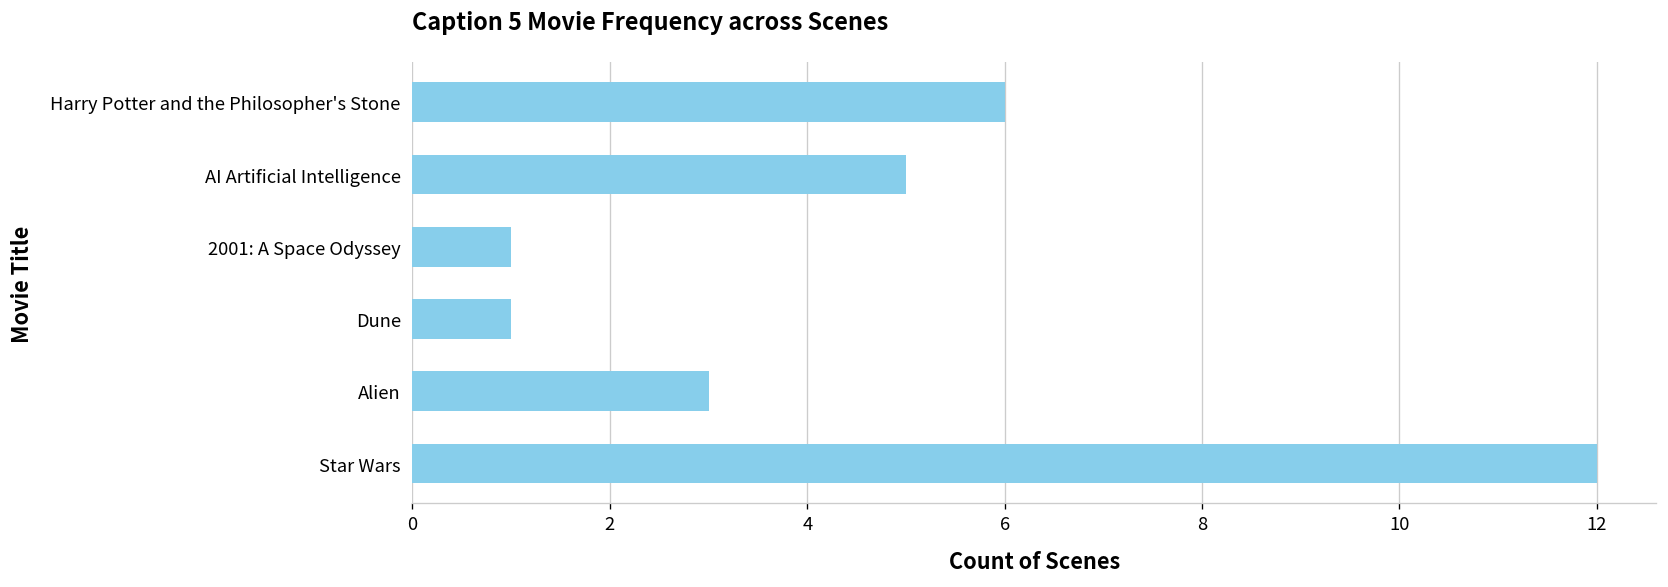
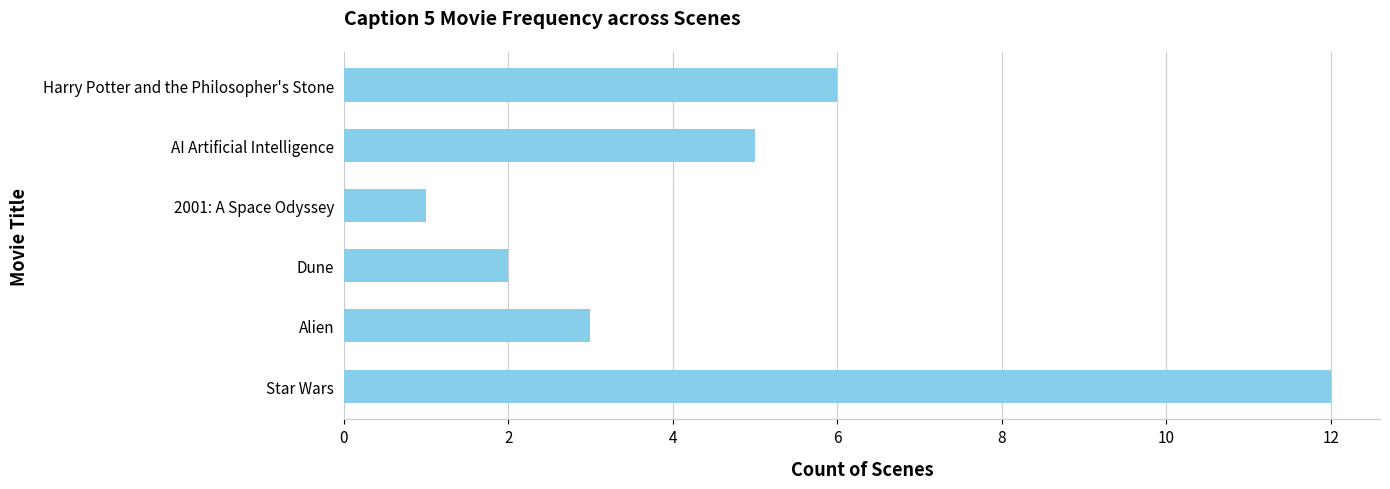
  {
    "Harry Potter and the Philosopher's Stone": 6,
    "AI Artificial Intelligence": 5,
    "2001: A Space Odyssey": 1,
-   "Dune": 1,
+   "Dune": 2,
    "Alien": 3,
    "Star Wars": 12
  }
